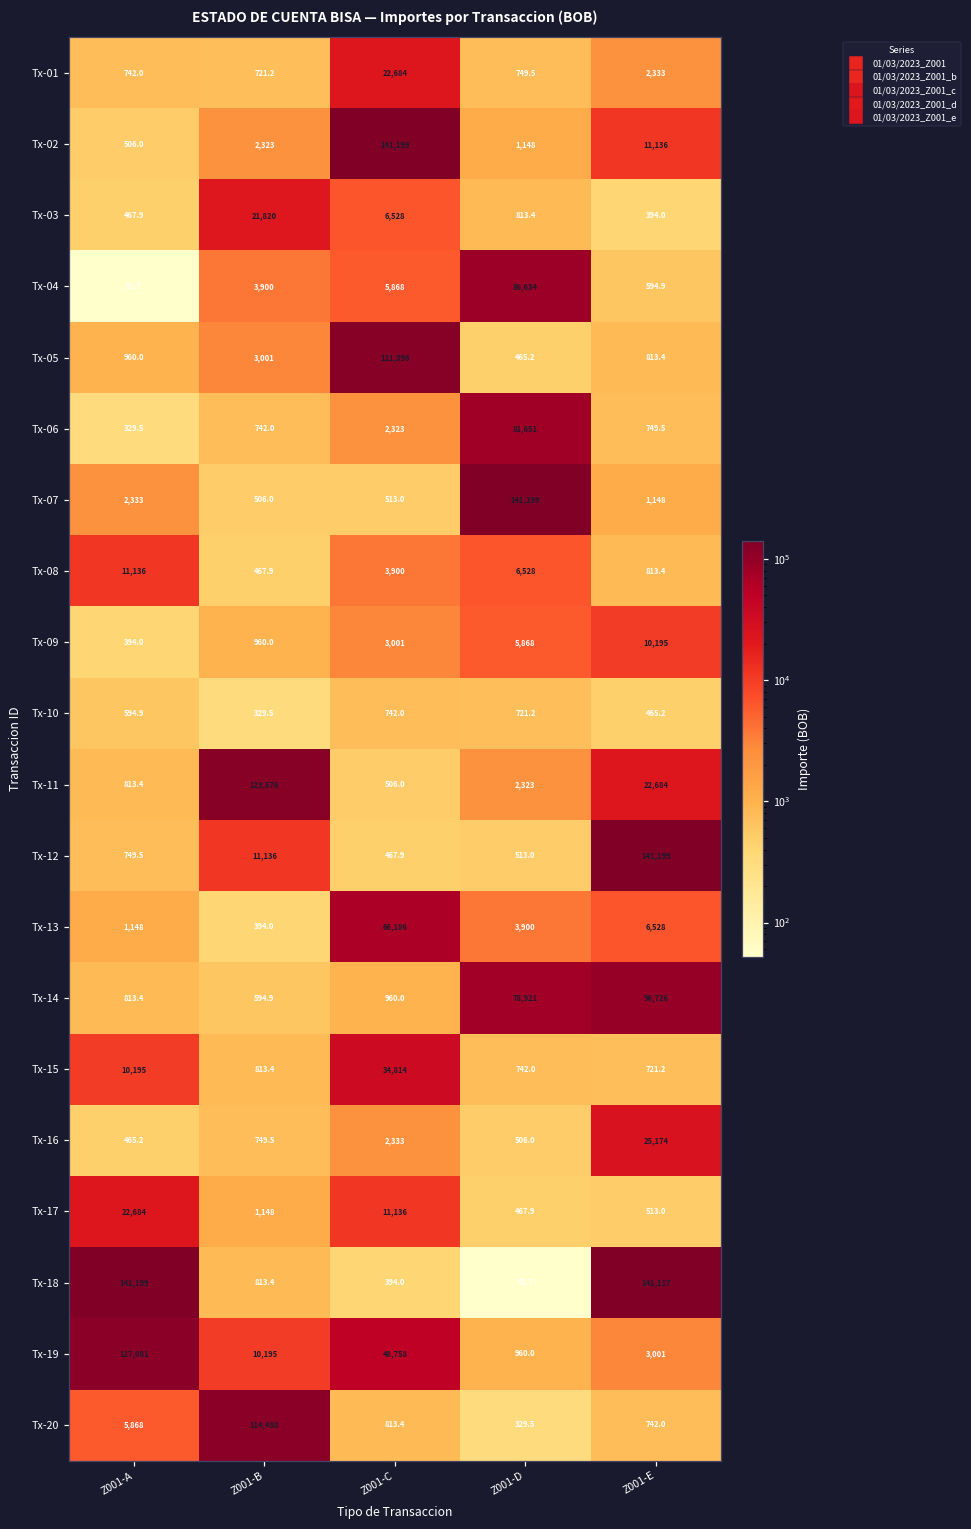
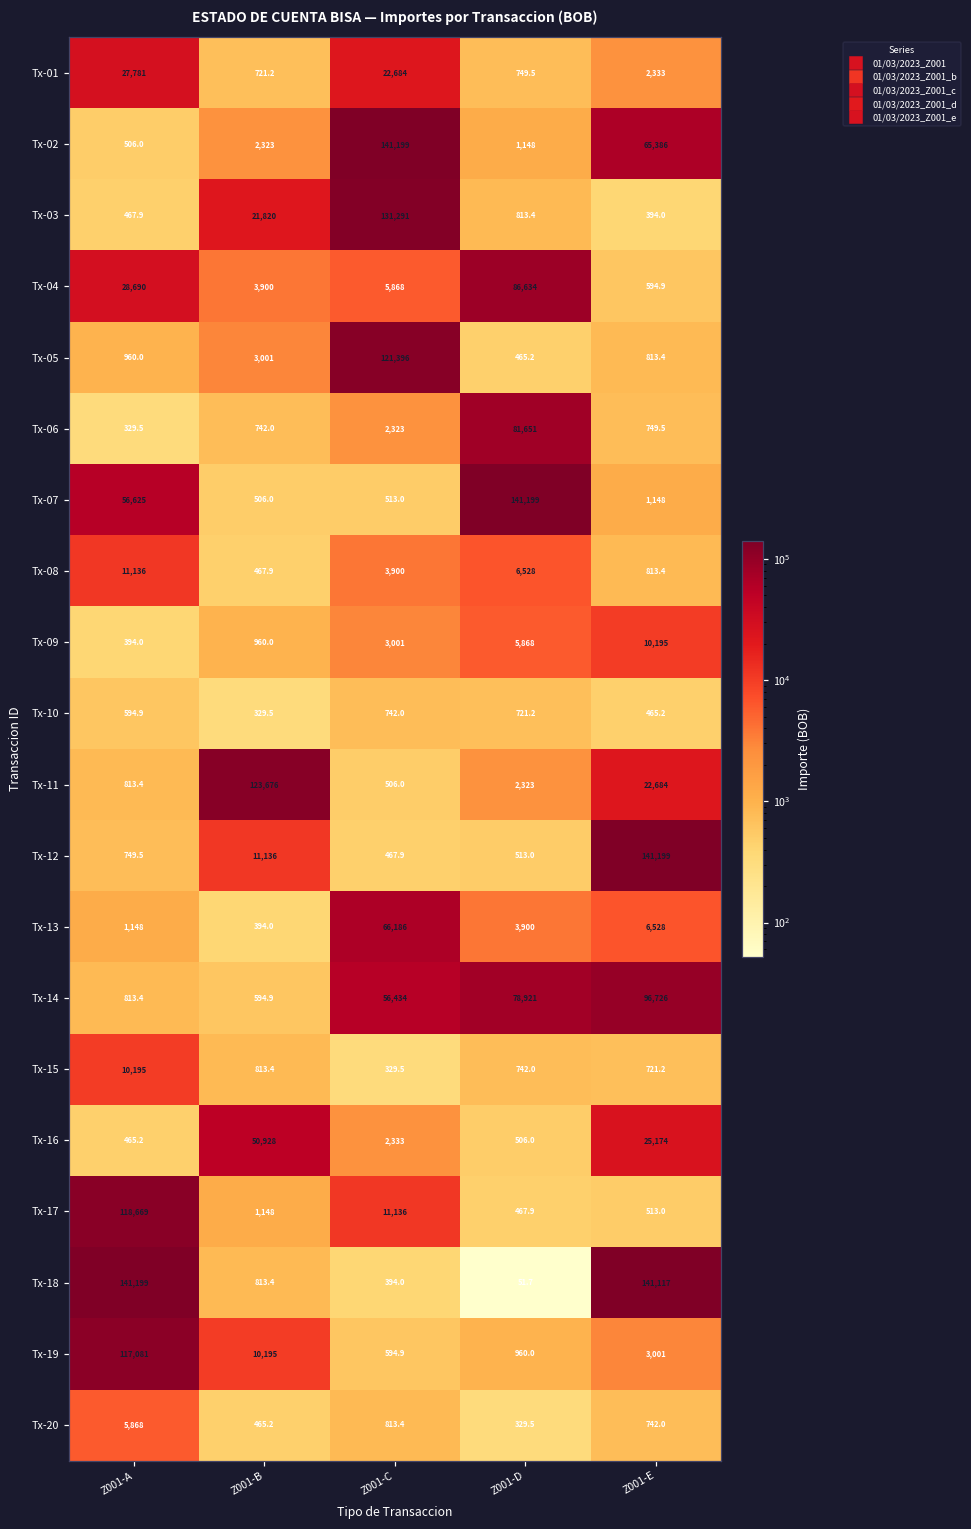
  {
    "Tx-01": {
-     "Z001-A": "742.0",
+     "Z001-A": "27,781",
      "Z001-B": "721.2",
      "Z001-C": "22,684",
      "Z001-D": "749.5",
      "Z001-E": "2,333"
    },
    "Tx-02": {
      "Z001-A": "506.0",
      "Z001-B": "2,323",
      "Z001-C": "141,199",
      "Z001-D": "1,148",
-     "Z001-E": "11,136"
+     "Z001-E": "65,386"
    },
    "Tx-03": {
      "Z001-A": "467.9",
      "Z001-B": "21,820",
-     "Z001-C": "6,528",
+     "Z001-C": "131,291",
      "Z001-D": "813.4",
      "Z001-E": "394.0"
    },
    "Tx-04": {
-     "Z001-A": "51.7",
+     "Z001-A": "28,690",
      "Z001-B": "3,900",
      "Z001-C": "5,868",
      "Z001-D": "86,634",
      "Z001-E": "594.9"
    },
    "Tx-05": {
      "Z001-A": "960.0",
      "Z001-B": "3,001",
      "Z001-C": "121,396",
      "Z001-D": "465.2",
      "Z001-E": "813.4"
    },
    "Tx-06": {
      "Z001-A": "329.5",
      "Z001-B": "742.0",
      "Z001-C": "2,323",
      "Z001-D": "81,651",
      "Z001-E": "749.5"
    },
    "Tx-07": {
-     "Z001-A": "2,333",
+     "Z001-A": "56,625",
      "Z001-B": "506.0",
      "Z001-C": "513.0",
      "Z001-D": "141,199",
      "Z001-E": "1,148"
    },
    "Tx-08": {
      "Z001-A": "11,136",
      "Z001-B": "467.9",
      "Z001-C": "3,900",
      "Z001-D": "6,528",
      "Z001-E": "813.4"
    },
    "Tx-09": {
      "Z001-A": "394.0",
      "Z001-B": "960.0",
      "Z001-C": "3,001",
      "Z001-D": "5,868",
      "Z001-E": "10,195"
    },
    "Tx-10": {
      "Z001-A": "594.9",
      "Z001-B": "329.5",
      "Z001-C": "742.0",
      "Z001-D": "721.2",
      "Z001-E": "465.2"
    },
    "Tx-11": {
      "Z001-A": "813.4",
      "Z001-B": "123,676",
      "Z001-C": "506.0",
      "Z001-D": "2,323",
      "Z001-E": "22,684"
    },
    "Tx-12": {
      "Z001-A": "749.5",
      "Z001-B": "11,136",
      "Z001-C": "467.9",
      "Z001-D": "513.0",
      "Z001-E": "141,199"
    },
    "Tx-13": {
      "Z001-A": "1,148",
      "Z001-B": "394.0",
      "Z001-C": "66,186",
      "Z001-D": "3,900",
      "Z001-E": "6,528"
    },
    "Tx-14": {
      "Z001-A": "813.4",
      "Z001-B": "594.9",
-     "Z001-C": "960.0",
+     "Z001-C": "56,434",
      "Z001-D": "78,921",
      "Z001-E": "96,726"
    },
    "Tx-15": {
      "Z001-A": "10,195",
      "Z001-B": "813.4",
-     "Z001-C": "34,814",
+     "Z001-C": "329.5",
      "Z001-D": "742.0",
      "Z001-E": "721.2"
    },
    "Tx-16": {
      "Z001-A": "465.2",
-     "Z001-B": "749.5",
+     "Z001-B": "50,928",
      "Z001-C": "2,333",
      "Z001-D": "506.0",
      "Z001-E": "25,174"
    },
    "Tx-17": {
-     "Z001-A": "22,684",
+     "Z001-A": "118,669",
      "Z001-B": "1,148",
      "Z001-C": "11,136",
      "Z001-D": "467.9",
      "Z001-E": "513.0"
    },
    "Tx-18": {
      "Z001-A": "141,199",
      "Z001-B": "813.4",
      "Z001-C": "394.0",
      "Z001-D": "51.7",
      "Z001-E": "141,117"
    },
    "Tx-19": {
      "Z001-A": "117,081",
      "Z001-B": "10,195",
-     "Z001-C": "48,758",
+     "Z001-C": "594.9",
      "Z001-D": "960.0",
      "Z001-E": "3,001"
    },
    "Tx-20": {
      "Z001-A": "5,868",
-     "Z001-B": "114,480",
+     "Z001-B": "465.2",
      "Z001-C": "813.4",
      "Z001-D": "329.5",
      "Z001-E": "742.0"
    }
  }
